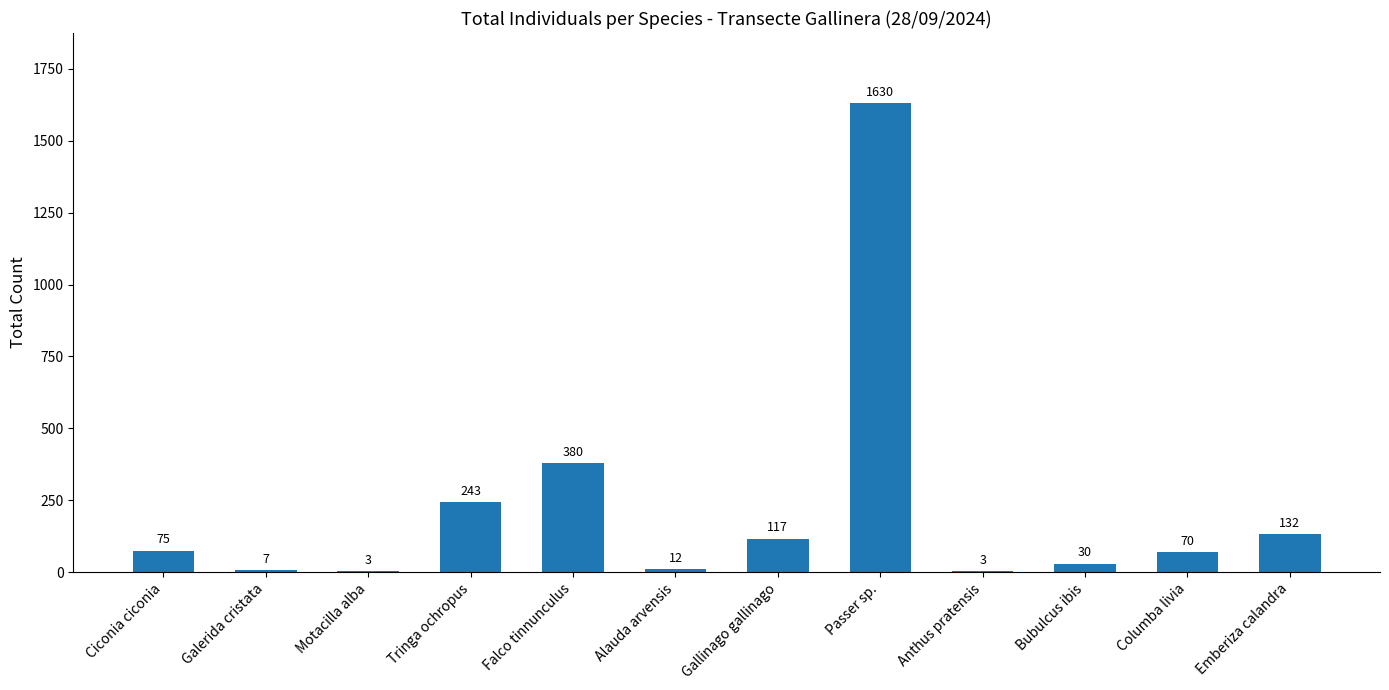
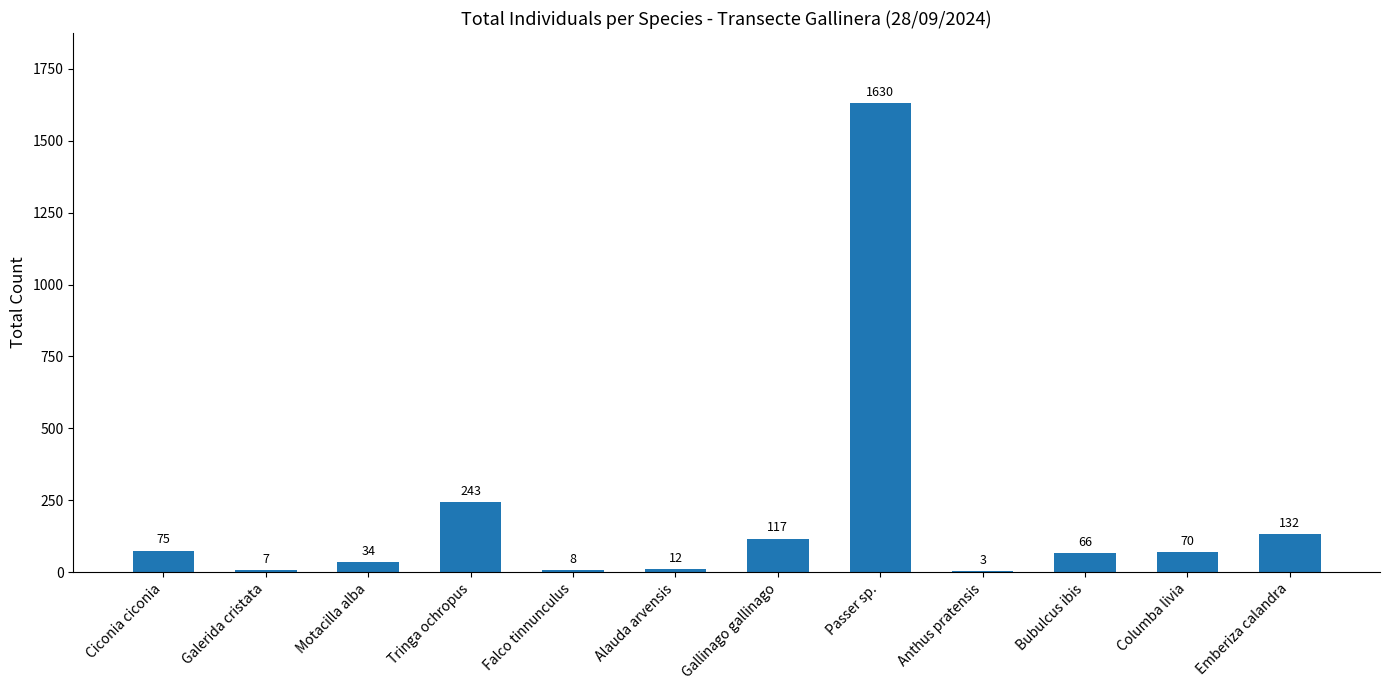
  {
    "Ciconia ciconia": 75,
    "Galerida cristata": 7,
-   "Motacilla alba": 3,
+   "Motacilla alba": 34,
    "Tringa ochropus": 243,
-   "Falco tinnunculus": 380,
+   "Falco tinnunculus": 8,
    "Alauda arvensis": 12,
    "Gallinago gallinago": 117,
    "Passer sp.": 1630,
    "Anthus pratensis": 3,
-   "Bubulcus ibis": 30,
+   "Bubulcus ibis": 66,
    "Columba livia": 70,
    "Emberiza calandra": 132
  }
